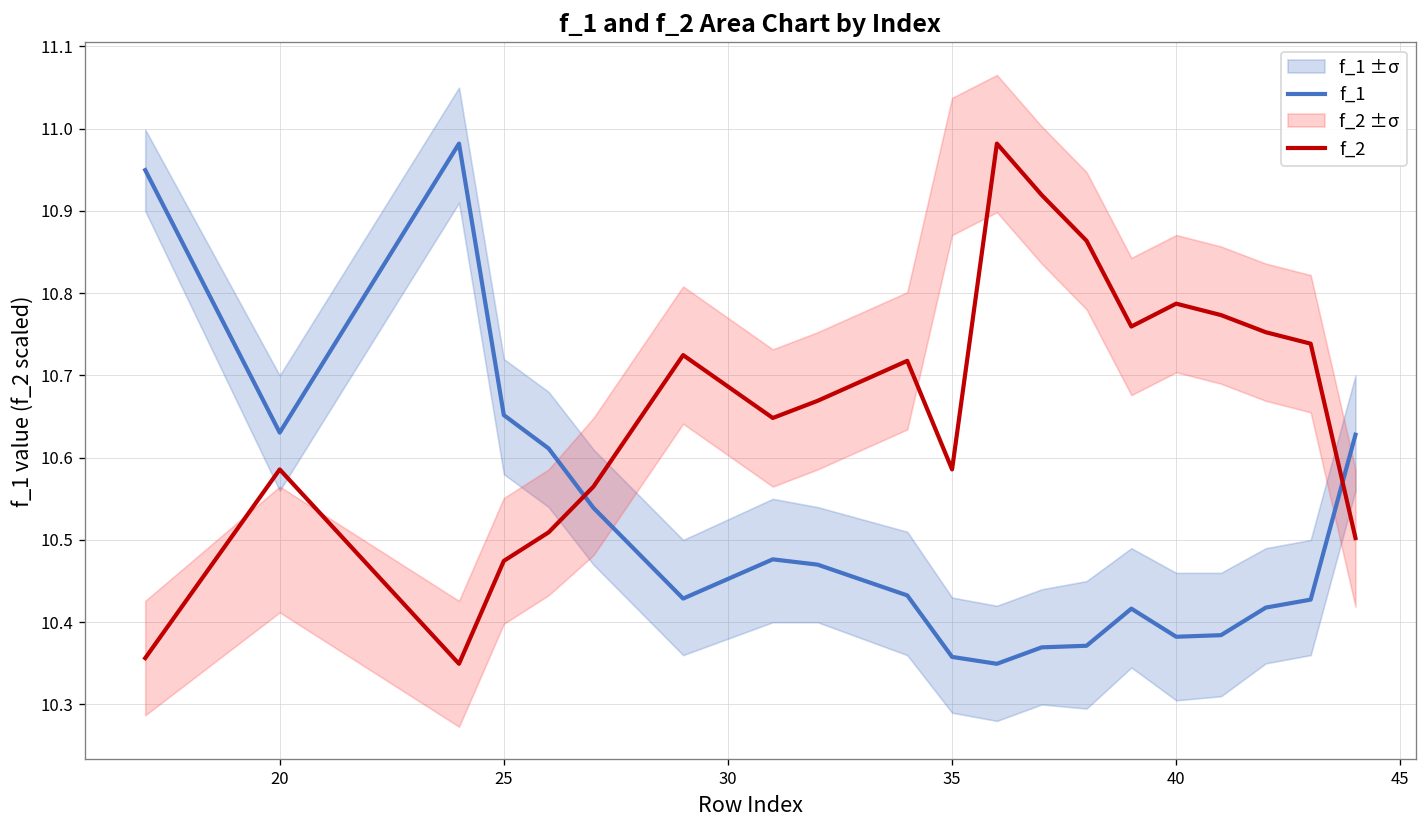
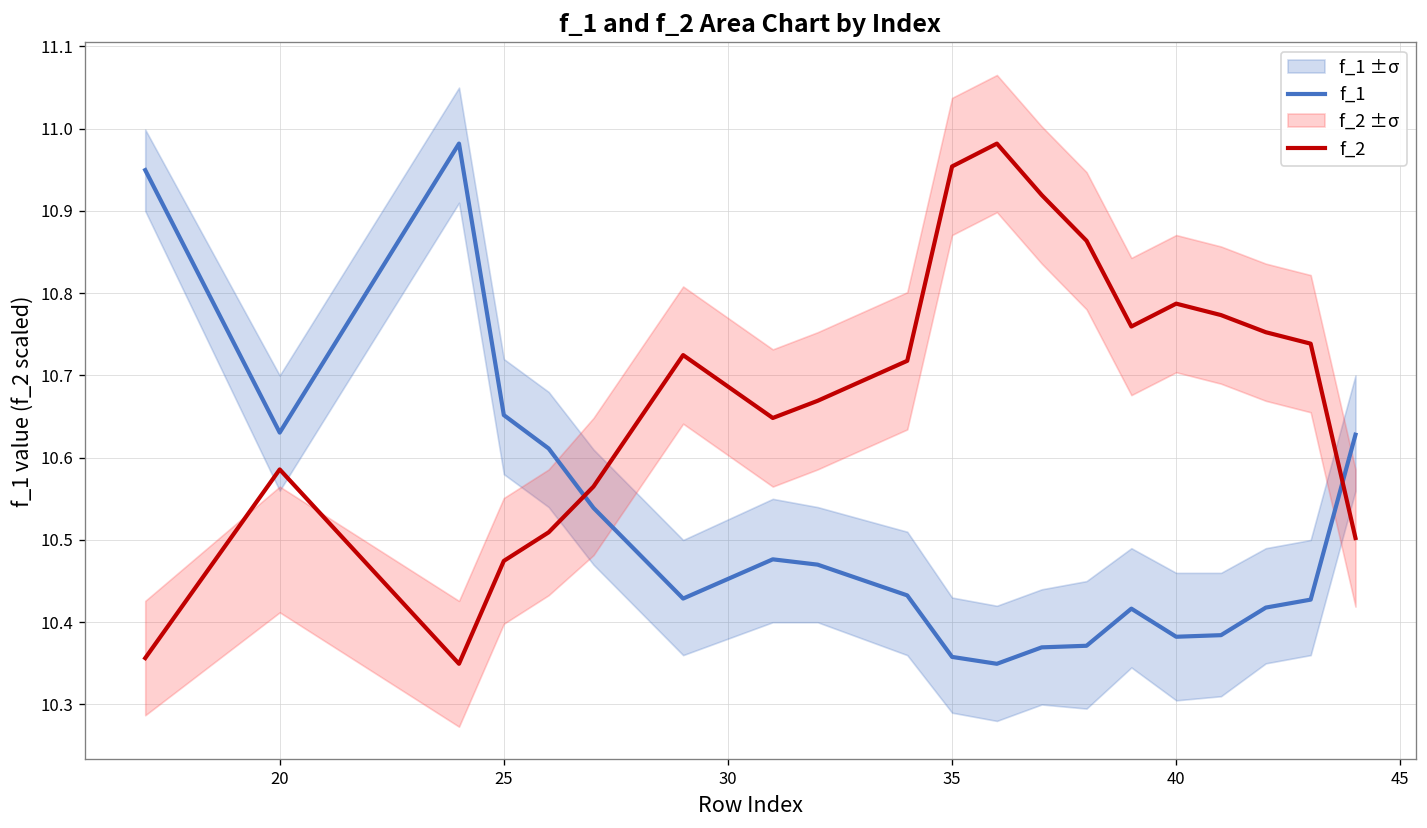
  {
    "f_2": {
      "20": 10.59,
      "25": 10.47,
-     "35": 10.59,
+     "35": 10.95,
      "40": 10.79
    }
  }
